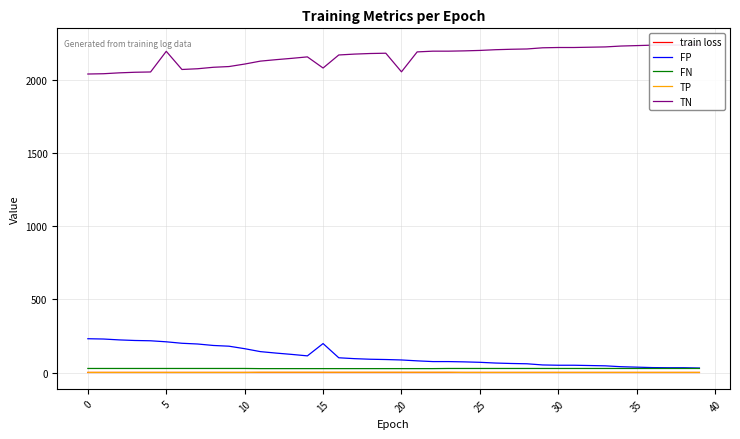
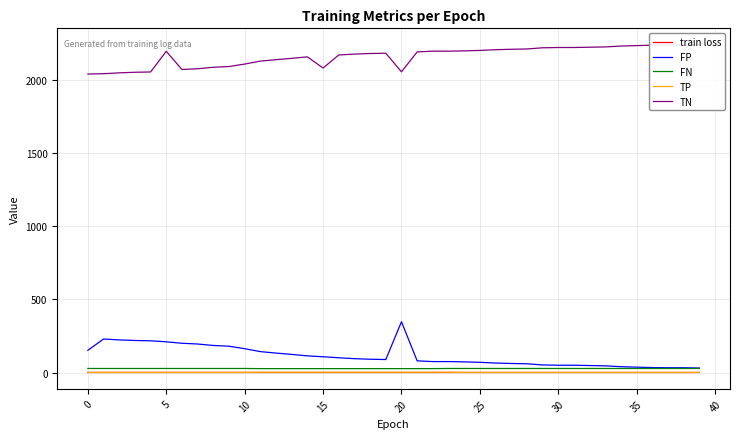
  {
    "FP": {
-     "0": 230,
+     "0": 150,
      "5": 210,
      "10": 160,
-     "15": 200,
-     "20": 90,
+     "15": 110,
+     "20": 350,
      "25": 70,
      "30": 50
    },
    "FN": {
      "0": 30,
      "5": 30,
      "10": 30,
      "15": 30,
      "20": 30,
      "25": 30,
      "30": 30
    },
    "TN": {
      "0": 2040,
      "5": 2190,
      "10": 2110,
      "15": 2080,
      "20": 2050,
      "25": 2200,
      "30": 2220,
      "35": 2230
    }
  }
